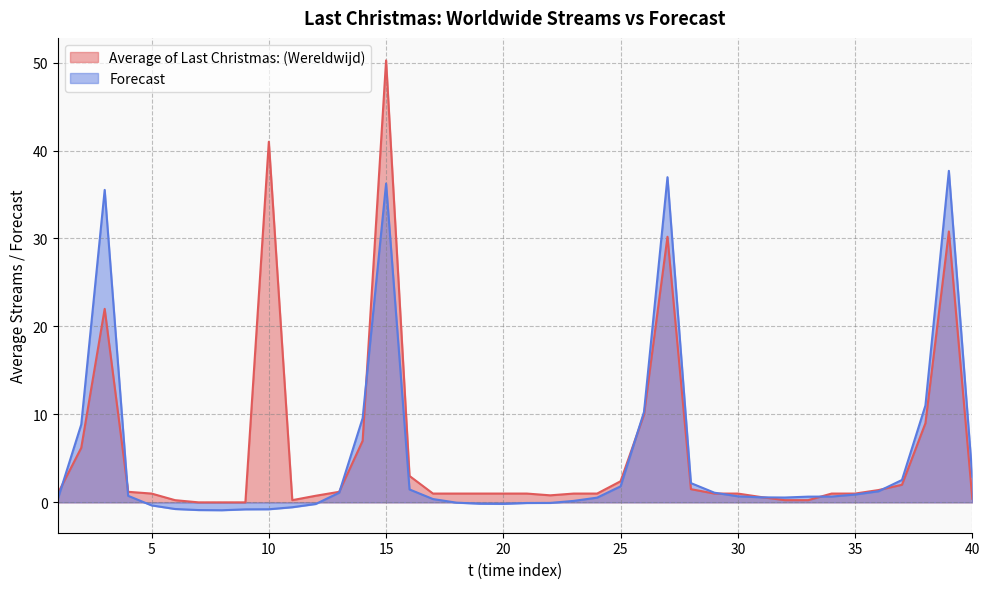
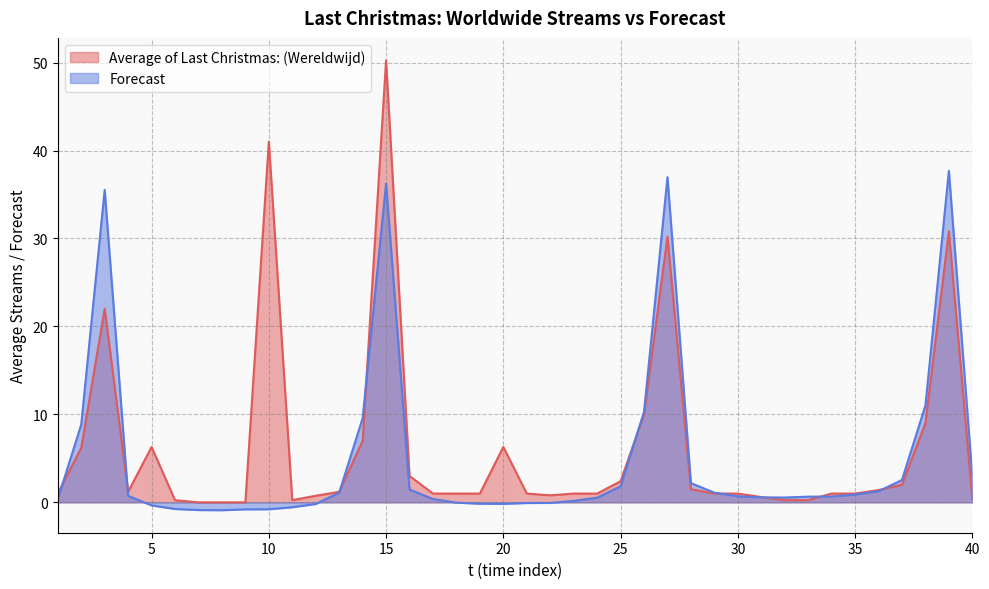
  {
    "Average of Last Christmas: (Wereldwijd)": {
-     "5": 1,
+     "5": 6,
      "10": 41,
      "15": 50,
-     "20": 1,
+     "20": 6,
      "25": 2,
      "30": 1,
      "40": 0
    }
  }
